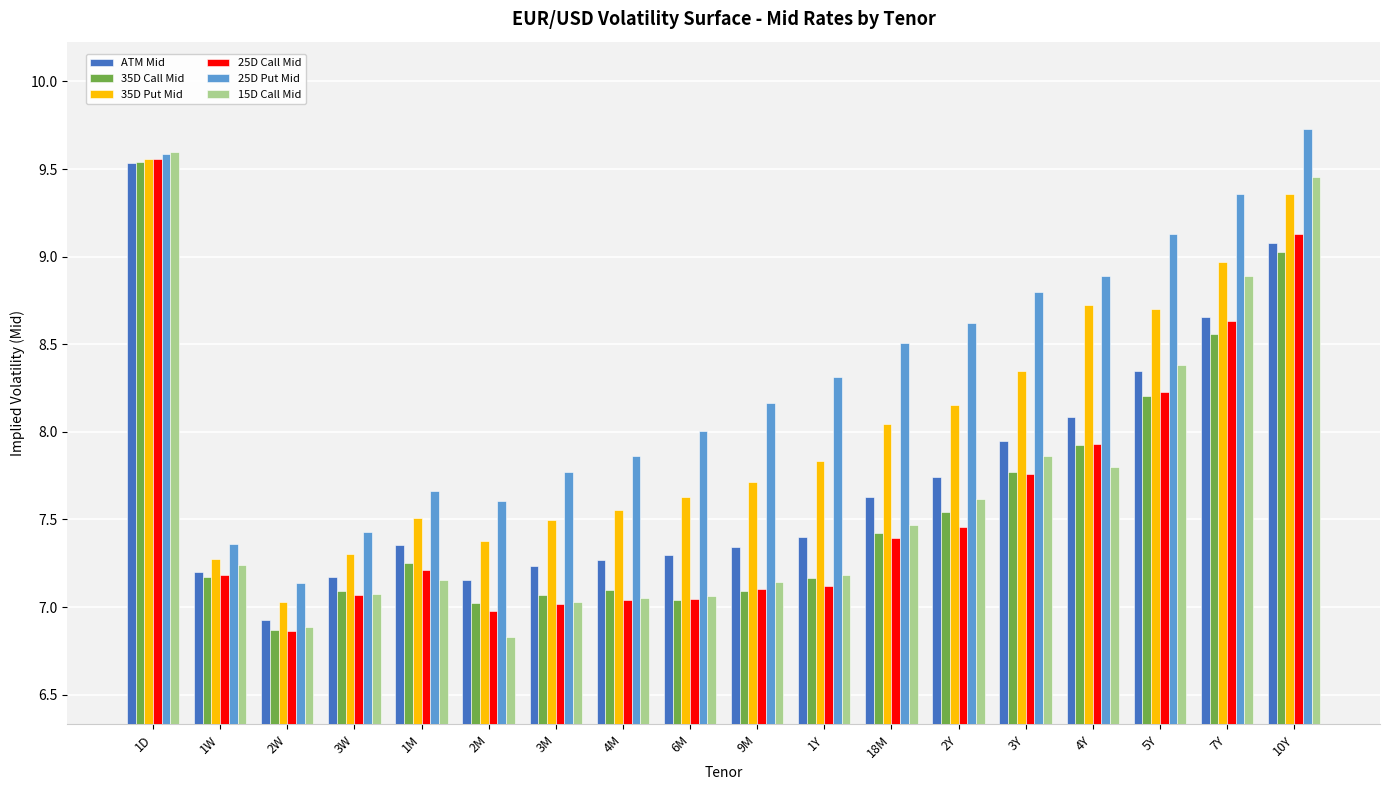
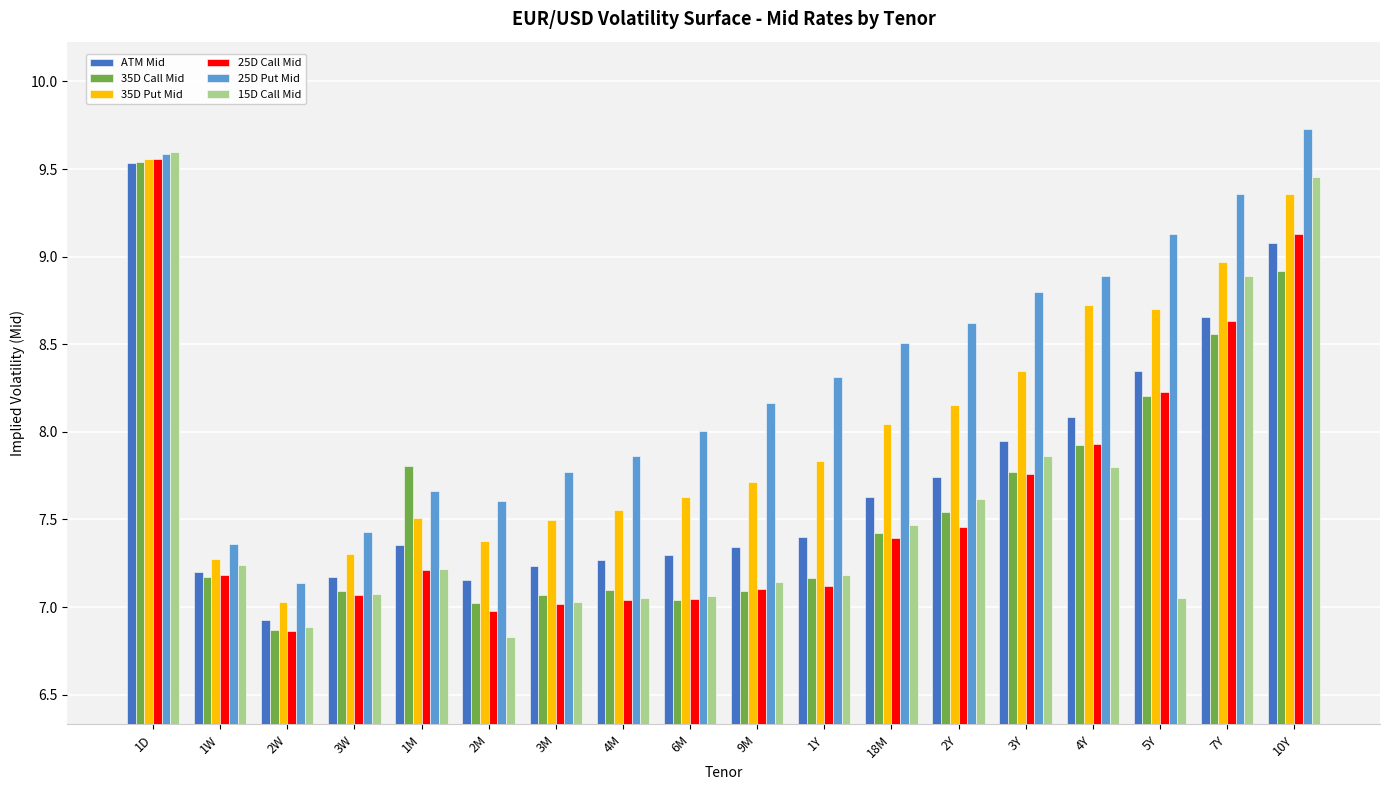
  {
    "35D Call Mid": {
      "1D": 9.54,
      "1W": 7.17,
      "2W": 6.87,
      "3W": 7.09,
-     "1M": 7.25,
+     "1M": 7.80,
      "2M": 7.02,
      "3M": 7.07,
      "4M": 7.10,
      "6M": 7.04,
      "9M": 7.09,
      "1Y": 7.17,
      "18M": 7.42,
      "2Y": 7.54,
      "3Y": 7.77,
      "4Y": 7.93,
      "5Y": 8.21,
      "7Y": 8.56,
-     "10Y": 9.03
+     "10Y": 8.92
    },
    "35D Put Mid": {
      "1D": 9.56,
      "1W": 7.28,
      "2W": 7.03,
      "3W": 7.30,
      "1M": 7.51,
      "2M": 7.38,
      "3M": 7.50,
      "4M": 7.56,
      "6M": 7.63,
      "9M": 7.72,
      "1Y": 7.83,
      "18M": 8.04,
      "2Y": 8.15,
      "3Y": 8.35,
      "4Y": 8.72,
      "5Y": 8.70,
      "7Y": 8.97,
      "10Y": 9.36
    },
    "25D Call Mid": {
      "1D": 9.56,
      "1W": 7.18,
      "2W": 6.87,
      "3W": 7.07,
      "1M": 7.21,
      "2M": 6.98,
      "3M": 7.02,
      "4M": 7.04,
      "6M": 7.05,
      "9M": 7.10,
      "1Y": 7.12,
      "18M": 7.40,
      "2Y": 7.46,
      "3Y": 7.76,
      "4Y": 7.93,
      "5Y": 8.23,
      "7Y": 8.63,
      "10Y": 9.13
    },
    "15D Call Mid": {
      "1D": 9.60,
      "1W": 7.24,
      "2W": 6.89,
      "3W": 7.08,
-     "1M": 7.15,
+     "1M": 7.22,
      "2M": 6.83,
      "3M": 7.03,
      "4M": 7.05,
      "6M": 7.07,
      "9M": 7.14,
      "1Y": 7.18,
      "18M": 7.47,
      "2Y": 7.62,
      "3Y": 7.86,
      "4Y": 7.80,
-     "5Y": 8.38,
+     "5Y": 7.05,
      "7Y": 8.89,
      "10Y": 9.45
    }
  }
